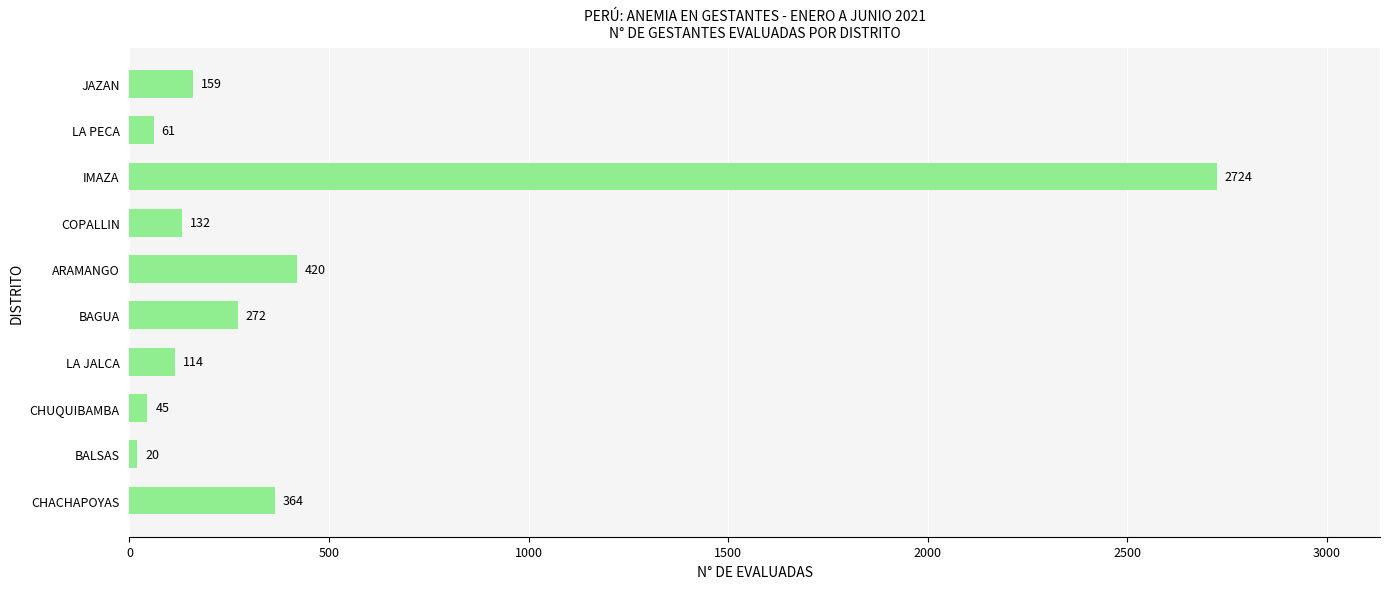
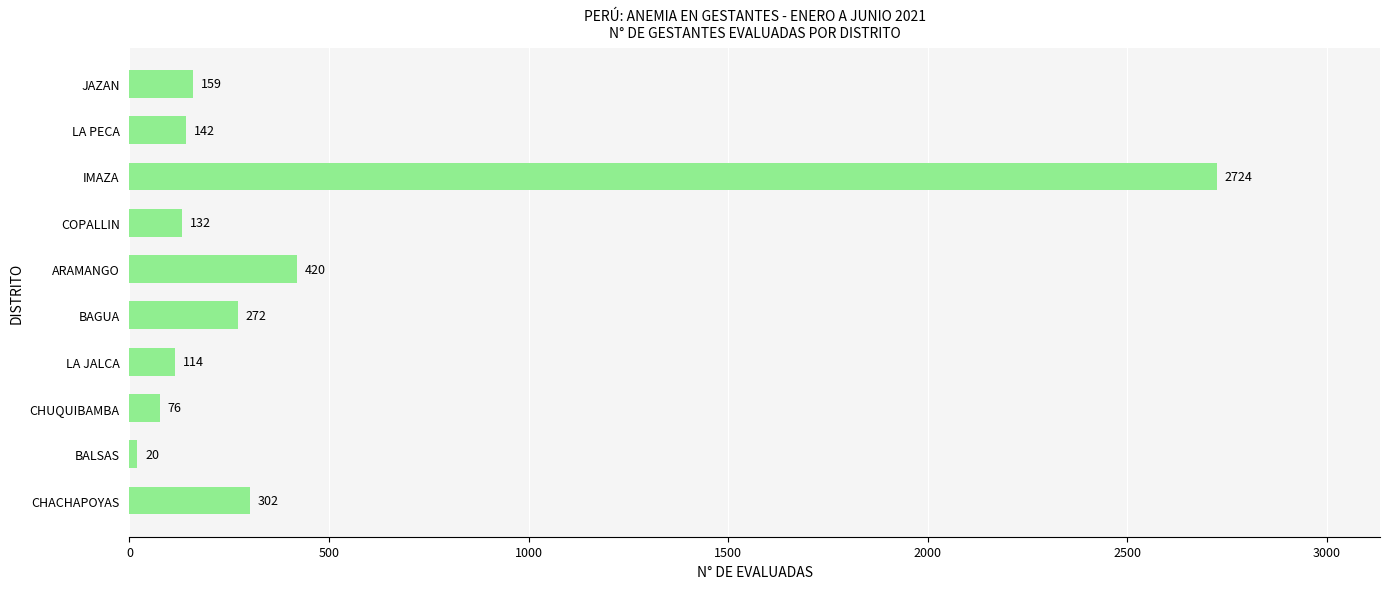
  {
    "JAZAN": 159,
-   "LA PECA": 61,
+   "LA PECA": 142,
    "IMAZA": 2724,
    "COPALLIN": 132,
    "ARAMANGO": 420,
    "BAGUA": 272,
    "LA JALCA": 114,
-   "CHUQUIBAMBA": 45,
+   "CHUQUIBAMBA": 76,
    "BALSAS": 20,
-   "CHACHAPOYAS": 364
+   "CHACHAPOYAS": 302
  }
